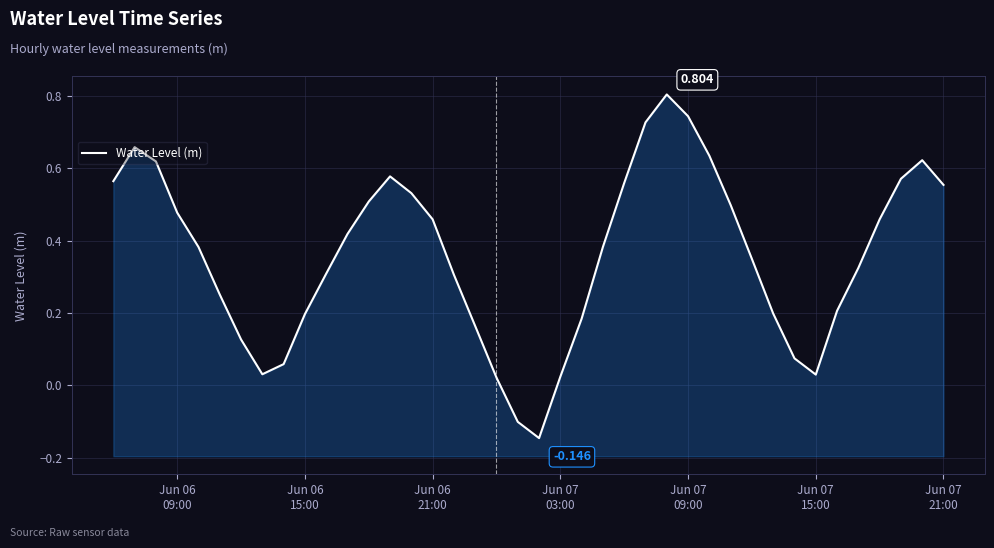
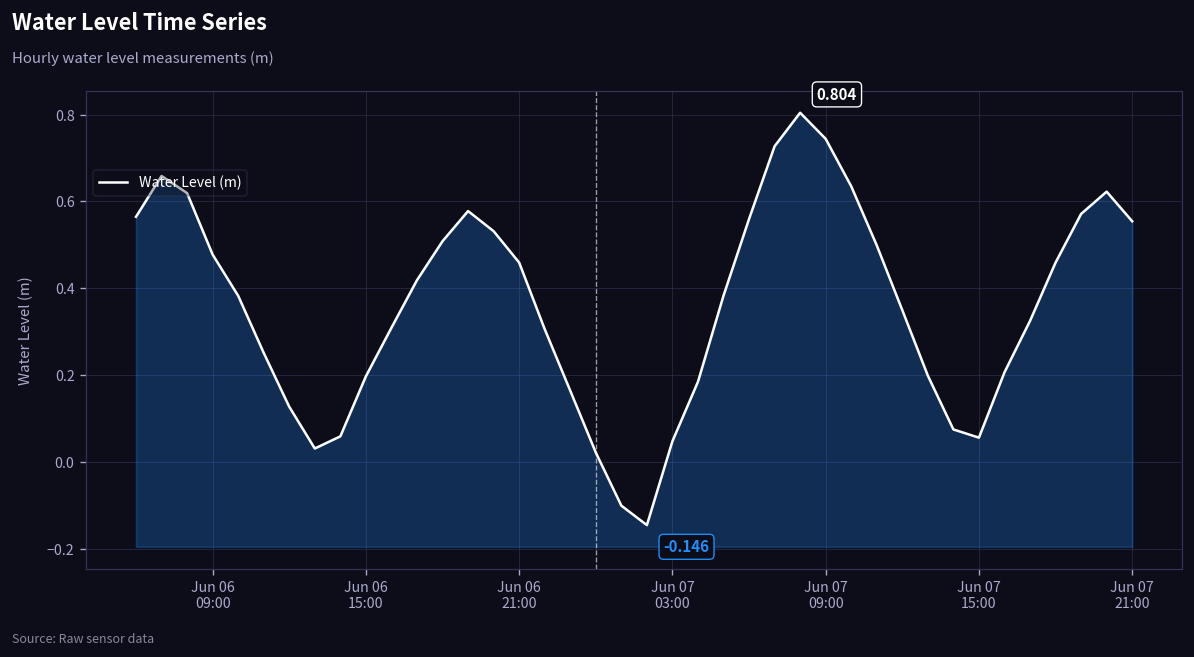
  {
    "Jun 06 09:00": 0.48,
    "Jun 06 15:00": 0.20,
    "Jun 06 21:00": 0.46,
-   "Jun 07 03:00": 0.02,
+   "Jun 07 03:00": 0.05,
    "Jun 07 09:00": 0.74,
-   "Jun 07 15:00": 0.03,
+   "Jun 07 15:00": 0.06,
    "Jun 07 21:00": 0.55
  }
